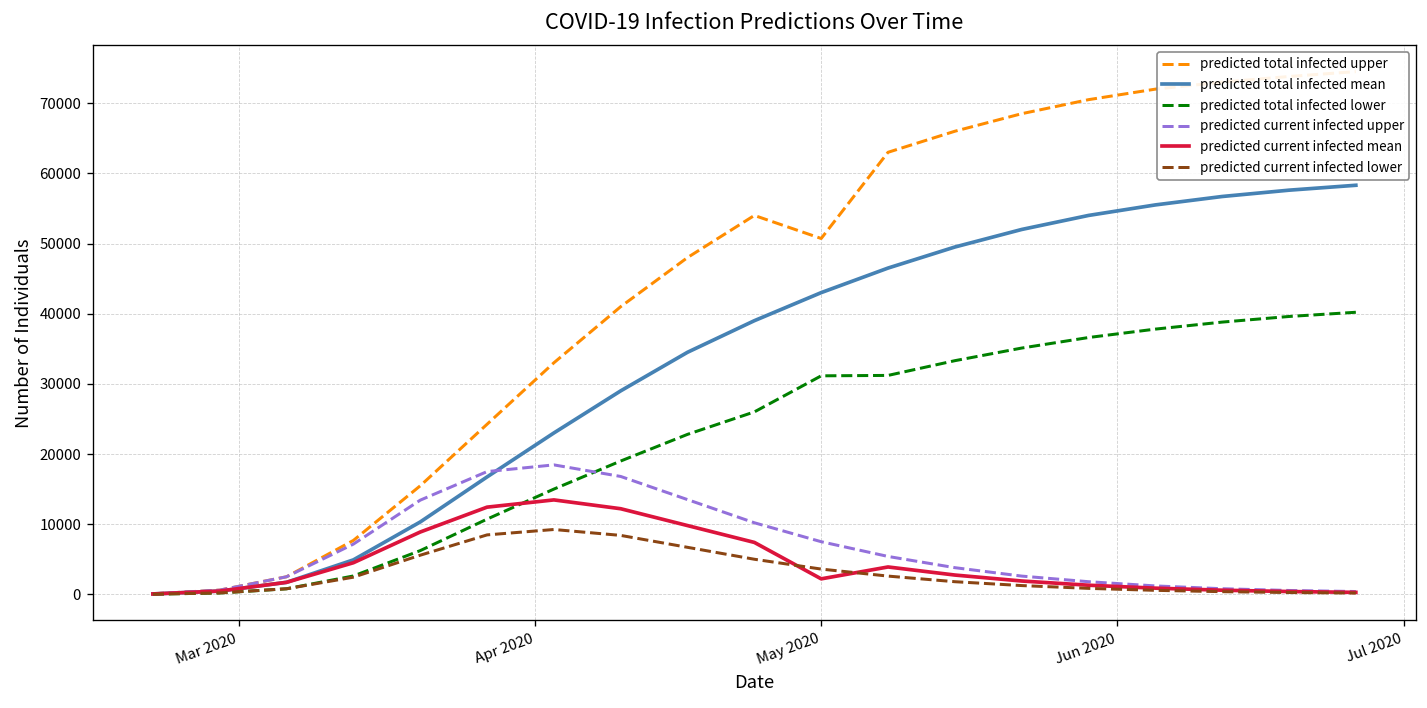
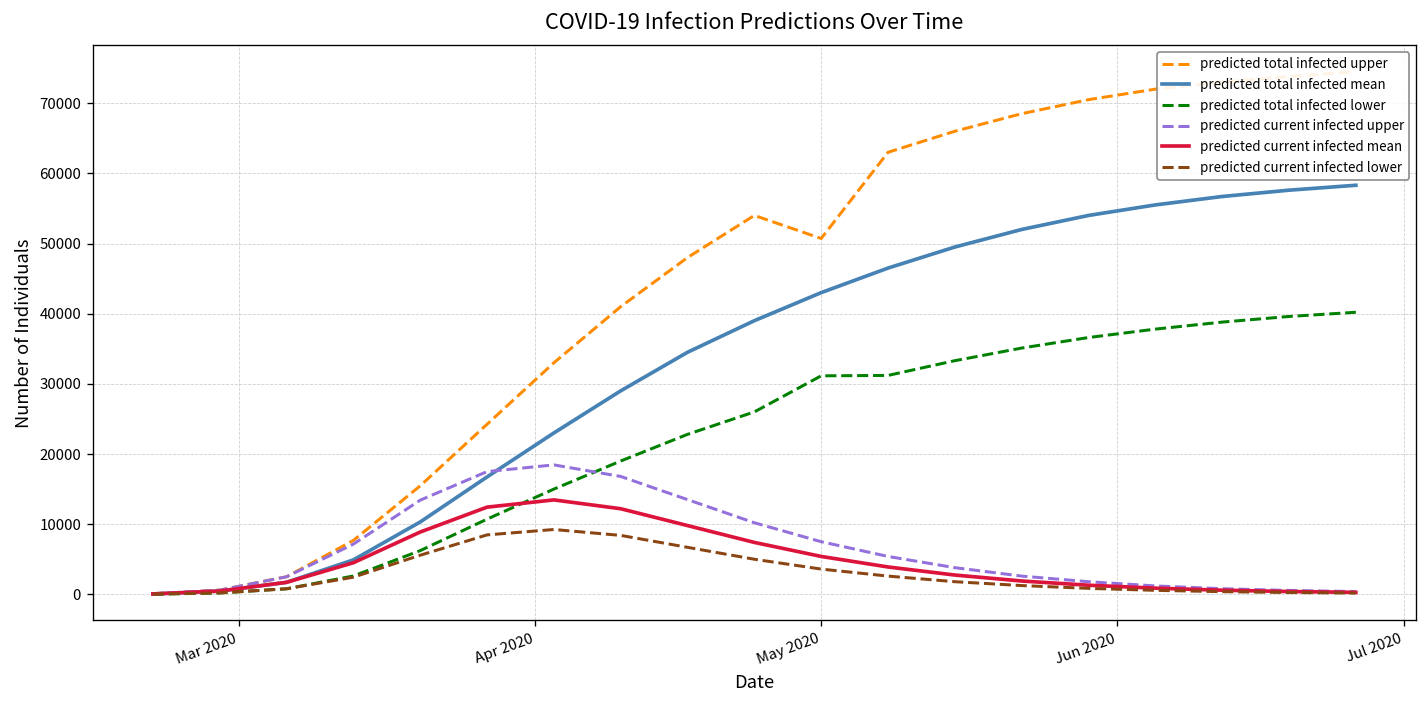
  {
    "predicted total infected upper": {
      "May 2020": 51000
    },
    "predicted total infected mean": {
      "May 2020": 43000
    },
    "predicted total infected lower": {
      "May 2020": 31000
    },
    "predicted current infected upper": {
      "May 2020": 8000
    },
    "predicted current infected mean": {
-     "May 2020": 2000
+     "May 2020": 5000
    },
    "predicted current infected lower": {
      "May 2020": 4000
    }
  }
